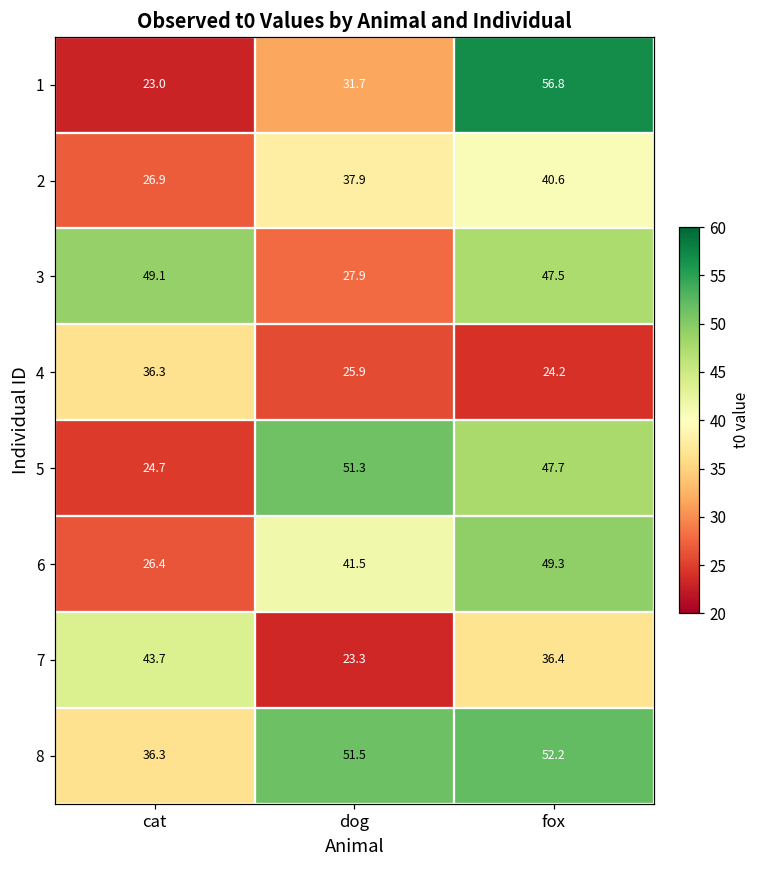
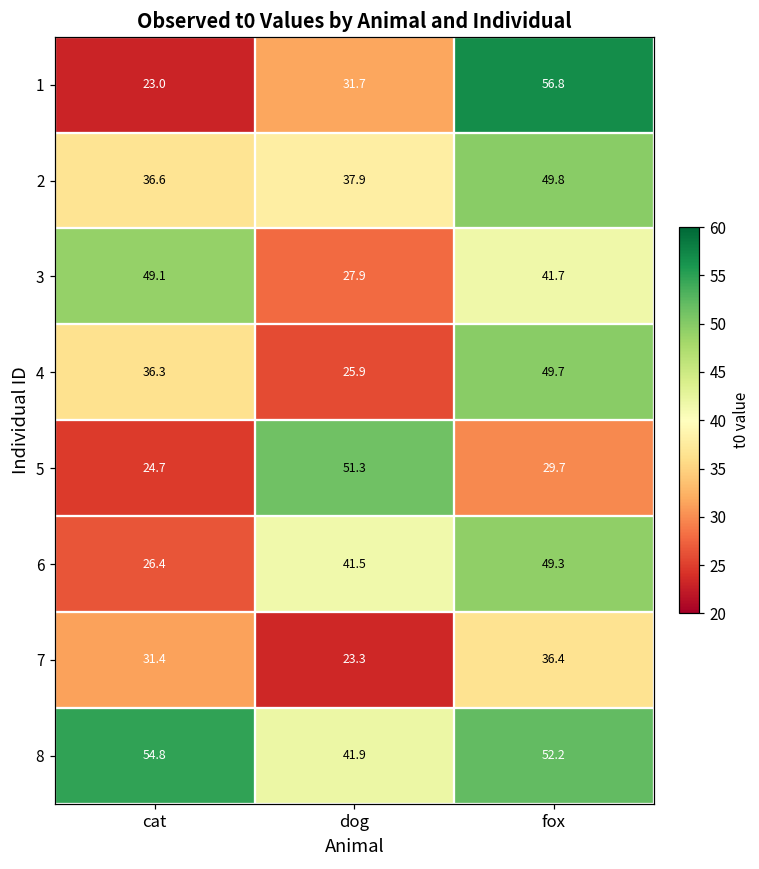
  {
    "1": {
      "cat": 23.0,
      "dog": 31.7,
      "fox": 56.8
    },
    "2": {
-     "cat": 26.9,
+     "cat": 36.6,
      "dog": 37.9,
-     "fox": 40.6
+     "fox": 49.8
    },
    "3": {
      "cat": 49.1,
      "dog": 27.9,
-     "fox": 47.5
+     "fox": 41.7
    },
    "4": {
      "cat": 36.3,
      "dog": 25.9,
-     "fox": 24.2
+     "fox": 49.7
    },
    "5": {
      "cat": 24.7,
      "dog": 51.3,
-     "fox": 47.7
+     "fox": 29.7
    },
    "6": {
      "cat": 26.4,
      "dog": 41.5,
      "fox": 49.3
    },
    "7": {
-     "cat": 43.7,
+     "cat": 31.4,
      "dog": 23.3,
      "fox": 36.4
    },
    "8": {
-     "cat": 36.3,
-     "dog": 51.5,
+     "cat": 54.8,
+     "dog": 41.9,
      "fox": 52.2
    }
  }
